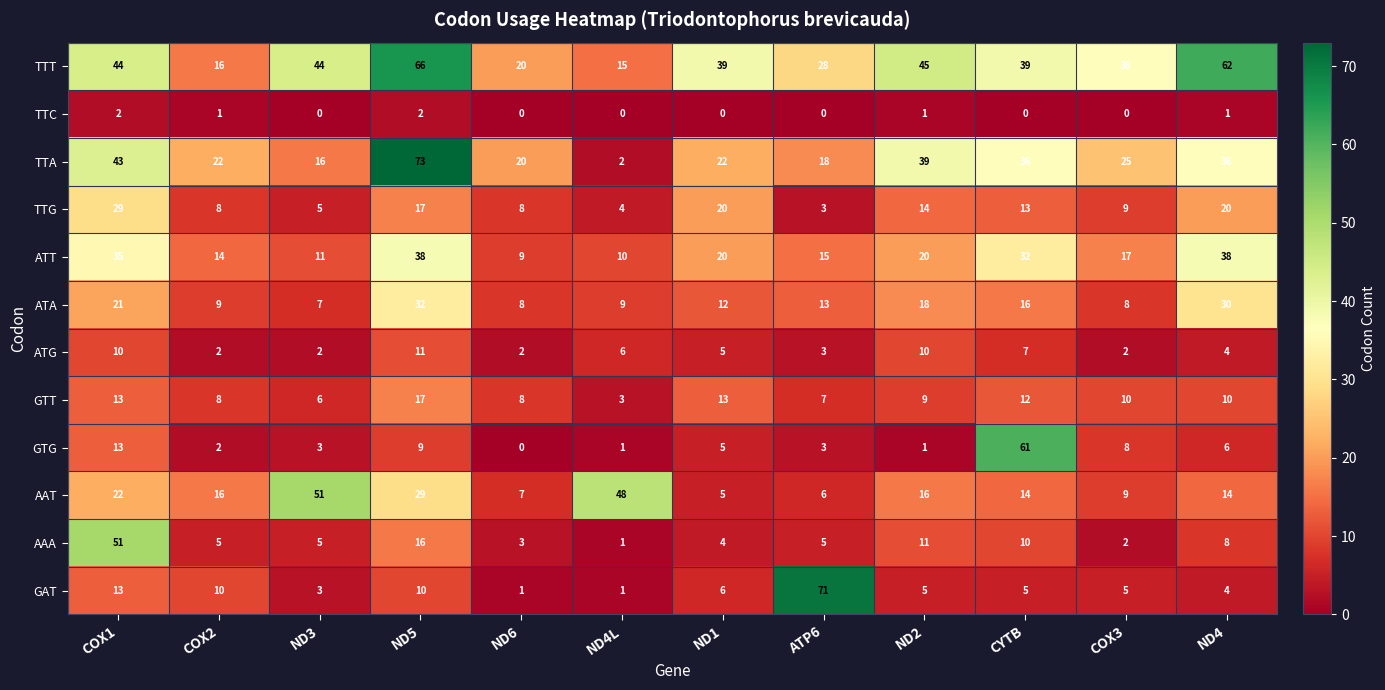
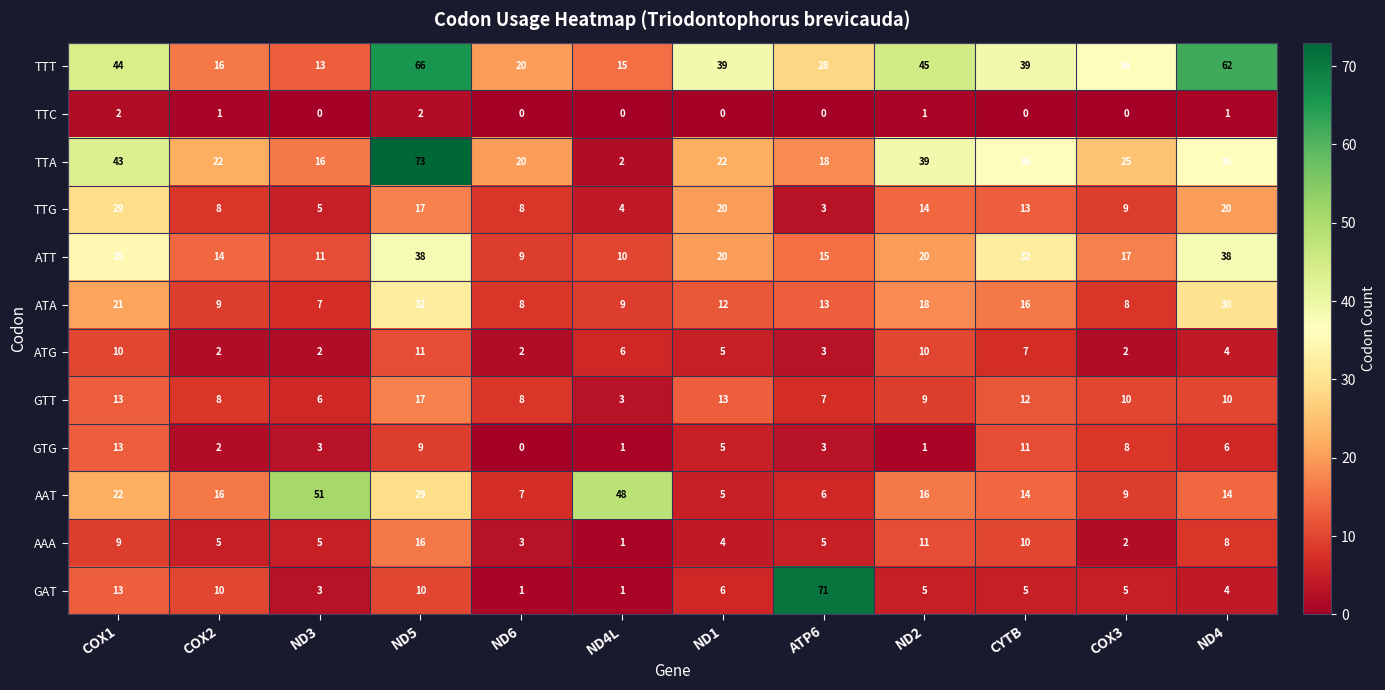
  {
    "TTT": {
      "COX1": 44,
      "COX2": 16,
-     "ND3": 44,
+     "ND3": 13,
      "ND5": 66,
      "ND6": 20,
      "ND4L": 15,
      "ND1": 39,
      "ATP6": 28,
      "ND2": 45,
      "CYTB": 39,
      "COX3": 36,
      "ND4": 62
    },
    "TTC": {
      "COX1": 2,
      "COX2": 1,
      "ND3": 0,
      "ND5": 2,
      "ND6": 0,
      "ND4L": 0,
      "ND1": 0,
      "ATP6": 0,
      "ND2": 1,
      "CYTB": 0,
      "COX3": 0,
      "ND4": 1
    },
    "TTA": {
      "COX1": 43,
      "COX2": 22,
      "ND3": 16,
      "ND5": 73,
      "ND6": 20,
      "ND4L": 2,
      "ND1": 22,
      "ATP6": 18,
      "ND2": 39,
      "CYTB": 36,
      "COX3": 25,
      "ND4": 36
    },
    "TTG": {
      "COX1": 29,
      "COX2": 8,
      "ND3": 5,
      "ND5": 17,
      "ND6": 8,
      "ND4L": 4,
      "ND1": 20,
      "ATP6": 3,
      "ND2": 14,
      "CYTB": 13,
      "COX3": 9,
      "ND4": 20
    },
    "ATT": {
      "COX1": 35,
      "COX2": 14,
      "ND3": 11,
      "ND5": 38,
      "ND6": 9,
      "ND4L": 10,
      "ND1": 20,
      "ATP6": 15,
      "ND2": 20,
      "CYTB": 32,
      "COX3": 17,
      "ND4": 38
    },
    "ATA": {
      "COX1": 21,
      "COX2": 9,
      "ND3": 7,
      "ND5": 32,
      "ND6": 8,
      "ND4L": 9,
      "ND1": 12,
      "ATP6": 13,
      "ND2": 18,
      "CYTB": 16,
      "COX3": 8,
      "ND4": 30
    },
    "ATG": {
      "COX1": 10,
      "COX2": 2,
      "ND3": 2,
      "ND5": 11,
      "ND6": 2,
      "ND4L": 6,
      "ND1": 5,
      "ATP6": 3,
      "ND2": 10,
      "CYTB": 7,
      "COX3": 2,
      "ND4": 4
    },
    "GTT": {
      "COX1": 13,
      "COX2": 8,
      "ND3": 6,
      "ND5": 17,
      "ND6": 8,
      "ND4L": 3,
      "ND1": 13,
      "ATP6": 7,
      "ND2": 9,
      "CYTB": 12,
      "COX3": 10,
      "ND4": 10
    },
    "GTG": {
      "COX1": 13,
      "COX2": 2,
      "ND3": 3,
      "ND5": 9,
      "ND6": 0,
      "ND4L": 1,
      "ND1": 5,
      "ATP6": 3,
      "ND2": 1,
-     "CYTB": 61,
+     "CYTB": 11,
      "COX3": 8,
      "ND4": 6
    },
    "AAT": {
      "COX1": 22,
      "COX2": 16,
      "ND3": 51,
      "ND5": 29,
      "ND6": 7,
      "ND4L": 48,
      "ND1": 5,
      "ATP6": 6,
      "ND2": 16,
      "CYTB": 14,
      "COX3": 9,
      "ND4": 14
    },
    "AAA": {
-     "COX1": 51,
+     "COX1": 9,
      "COX2": 5,
      "ND3": 5,
      "ND5": 16,
      "ND6": 3,
      "ND4L": 1,
      "ND1": 4,
      "ATP6": 5,
      "ND2": 11,
      "CYTB": 10,
      "COX3": 2,
      "ND4": 8
    },
    "GAT": {
      "COX1": 13,
      "COX2": 10,
      "ND3": 3,
      "ND5": 10,
      "ND6": 1,
      "ND4L": 1,
      "ND1": 6,
      "ATP6": 71,
      "ND2": 5,
      "CYTB": 5,
      "COX3": 5,
      "ND4": 4
    }
  }
